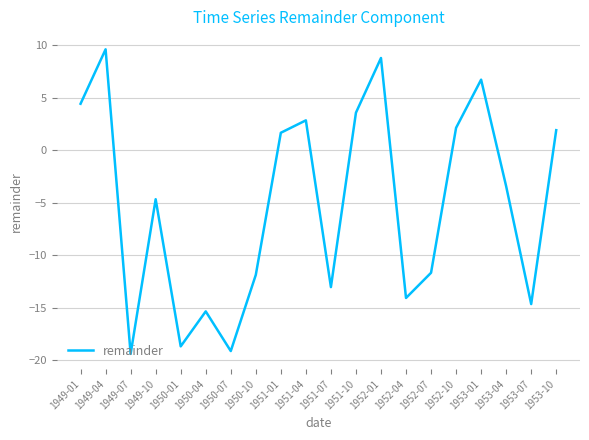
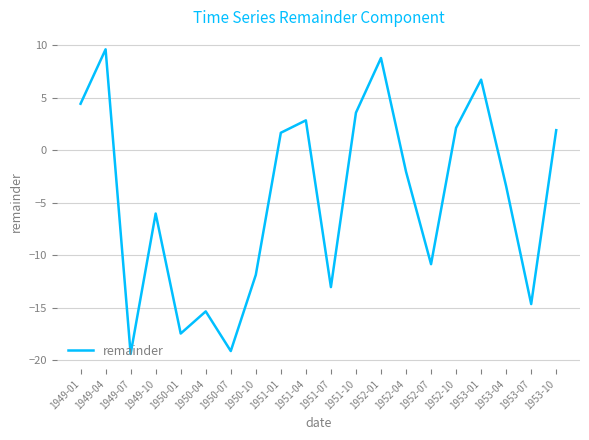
  {
    "1949-01": 4.4,
    "1949-04": 9.6,
    "1949-07": -19.4,
-   "1949-10": -4.7,
-   "1950-01": -18.7,
+   "1949-10": -6.0,
+   "1950-01": -17.5,
    "1950-04": -15.4,
    "1950-07": -19.1,
    "1950-10": -11.9,
    "1951-01": 1.6,
    "1951-04": 2.8,
    "1951-07": -13.1,
    "1951-10": 3.6,
    "1952-01": 8.8,
-   "1952-04": -14.1,
-   "1952-07": -11.7,
+   "1952-04": -2.1,
+   "1952-07": -10.9,
    "1952-10": 2.1,
    "1953-01": 6.7,
    "1953-04": -3.5,
    "1953-07": -14.7,
    "1953-10": 1.9
  }
